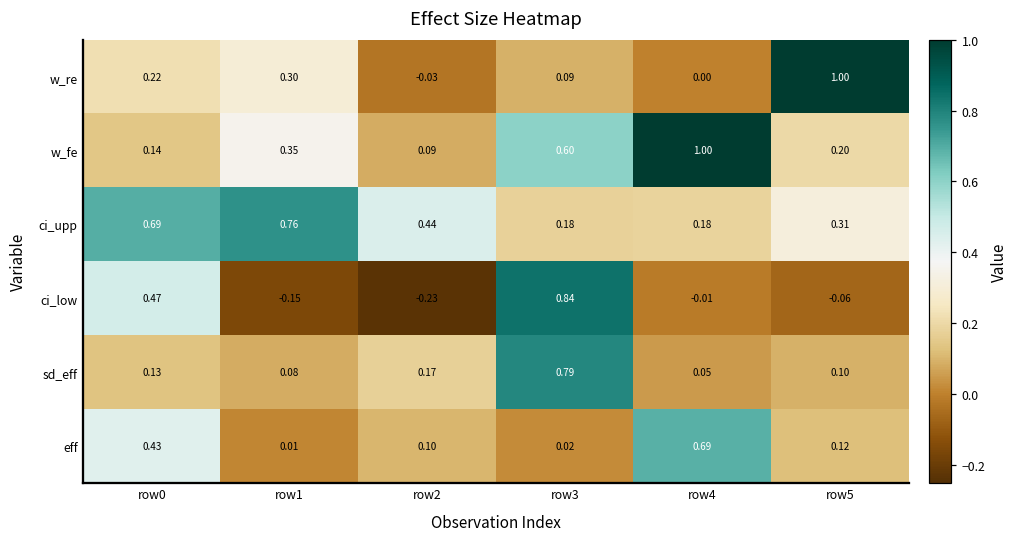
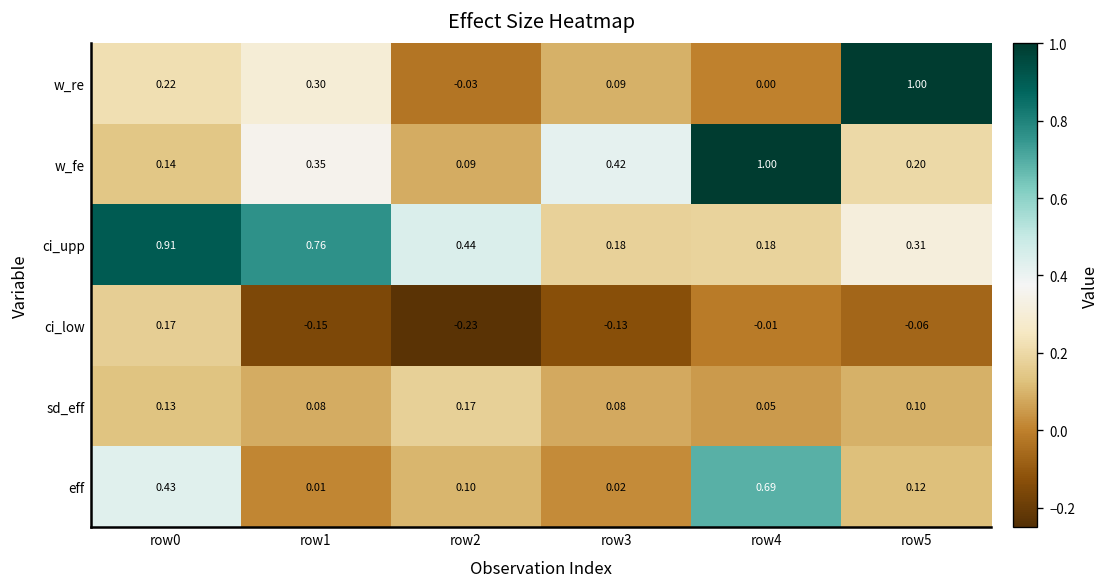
  {
    "w_re": {
      "row0": 0.22,
      "row1": 0.30,
      "row2": -0.03,
      "row3": 0.09,
      "row4": 0.00,
      "row5": 1.00
    },
    "w_fe": {
      "row0": 0.14,
      "row1": 0.35,
      "row2": 0.09,
-     "row3": 0.60,
+     "row3": 0.42,
      "row4": 1.00,
      "row5": 0.20
    },
    "ci_upp": {
-     "row0": 0.69,
+     "row0": 0.91,
      "row1": 0.76,
      "row2": 0.44,
      "row3": 0.18,
      "row4": 0.18,
      "row5": 0.31
    },
    "ci_low": {
-     "row0": 0.47,
+     "row0": 0.17,
      "row1": -0.15,
      "row2": -0.23,
-     "row3": 0.84,
+     "row3": -0.13,
      "row4": -0.01,
      "row5": -0.06
    },
    "sd_eff": {
      "row0": 0.13,
      "row1": 0.08,
      "row2": 0.17,
-     "row3": 0.79,
+     "row3": 0.08,
      "row4": 0.05,
      "row5": 0.10
    },
    "eff": {
      "row0": 0.43,
      "row1": 0.01,
      "row2": 0.10,
      "row3": 0.02,
      "row4": 0.69,
      "row5": 0.12
    }
  }
